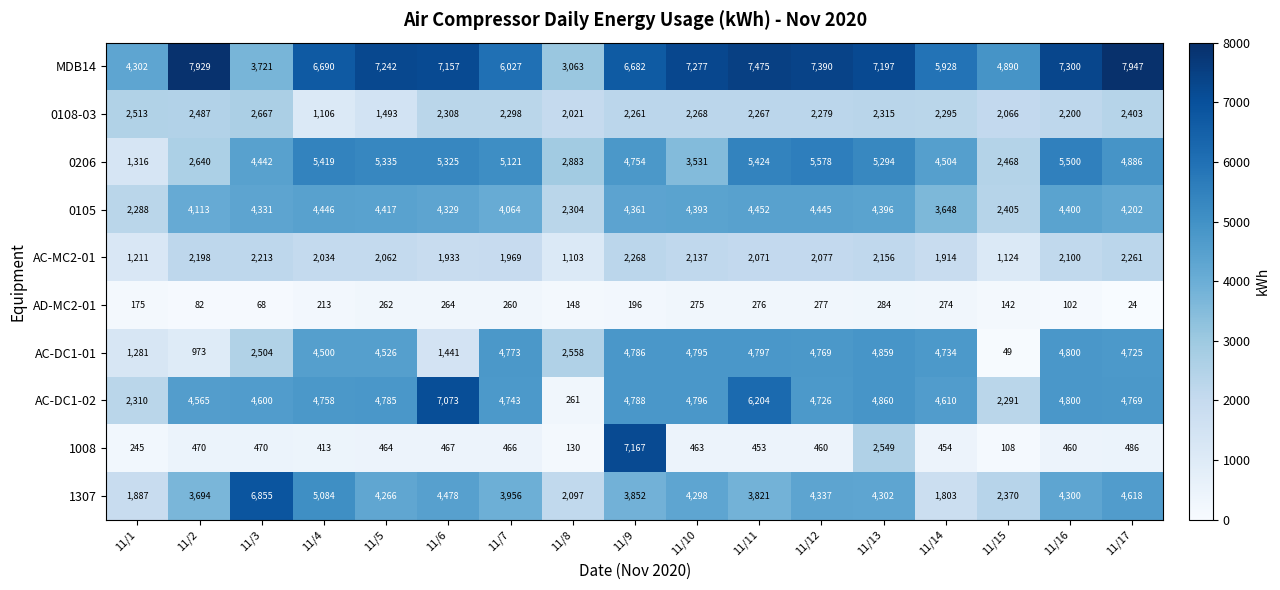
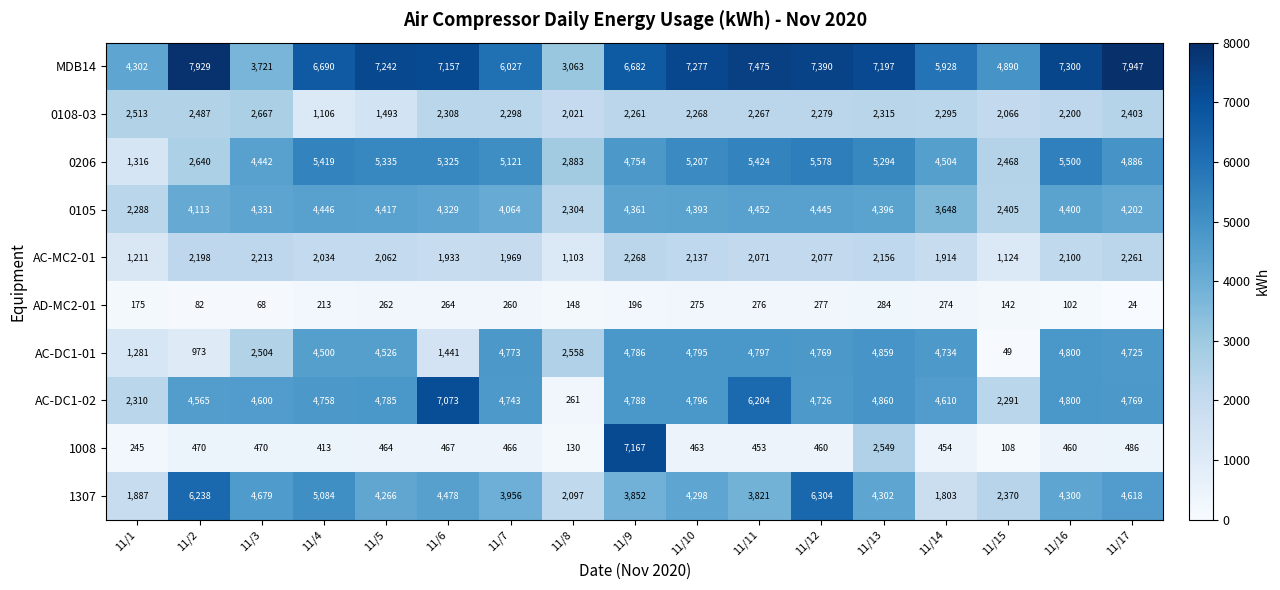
  {
    "MDB14": {
      "11/1": "4,302",
      "11/2": "7,929",
      "11/3": "3,721",
      "11/4": "6,690",
      "11/5": "7,242",
      "11/6": "7,157",
      "11/7": "6,027",
      "11/8": "3,063",
      "11/9": "6,682",
      "11/10": "7,277",
      "11/11": "7,475",
      "11/12": "7,390",
      "11/13": "7,197",
      "11/14": "5,928",
      "11/15": "4,890",
      "11/16": "7,300",
      "11/17": "7,947"
    },
    "0108-03": {
      "11/1": "2,513",
      "11/2": "2,487",
      "11/3": "2,667",
      "11/4": "1,106",
      "11/5": "1,493",
      "11/6": "2,308",
      "11/7": "2,298",
      "11/8": "2,021",
      "11/9": "2,261",
      "11/10": "2,268",
      "11/11": "2,267",
      "11/12": "2,279",
      "11/13": "2,315",
      "11/14": "2,295",
      "11/15": "2,066",
      "11/16": "2,200",
      "11/17": "2,403"
    },
    "0206": {
      "11/1": "1,316",
      "11/2": "2,640",
      "11/3": "4,442",
      "11/4": "5,419",
      "11/5": "5,335",
      "11/6": "5,325",
      "11/7": "5,121",
      "11/8": "2,883",
      "11/9": "4,754",
-     "11/10": "3,531",
+     "11/10": "5,207",
      "11/11": "5,424",
      "11/12": "5,578",
      "11/13": "5,294",
      "11/14": "4,504",
      "11/15": "2,468",
      "11/16": "5,500",
      "11/17": "4,886"
    },
    "0105": {
      "11/1": "2,288",
      "11/2": "4,113",
      "11/3": "4,331",
      "11/4": "4,446",
      "11/5": "4,417",
      "11/6": "4,329",
      "11/7": "4,064",
      "11/8": "2,304",
      "11/9": "4,361",
      "11/10": "4,393",
      "11/11": "4,452",
      "11/12": "4,445",
      "11/13": "4,396",
      "11/14": "3,648",
      "11/15": "2,405",
      "11/16": "4,400",
      "11/17": "4,202"
    },
    "AC-MC2-01": {
      "11/1": "1,211",
      "11/2": "2,198",
      "11/3": "2,213",
      "11/4": "2,034",
      "11/5": "2,062",
      "11/6": "1,933",
      "11/7": "1,969",
      "11/8": "1,103",
      "11/9": "2,268",
      "11/10": "2,137",
      "11/11": "2,071",
      "11/12": "2,077",
      "11/13": "2,156",
      "11/14": "1,914",
      "11/15": "1,124",
      "11/16": "2,100",
      "11/17": "2,261"
    },
    "AD-MC2-01": {
      "11/1": "175",
      "11/2": "82",
      "11/3": "68",
      "11/4": "213",
      "11/5": "262",
      "11/6": "264",
      "11/7": "260",
      "11/8": "148",
      "11/9": "196",
      "11/10": "275",
      "11/11": "276",
      "11/12": "277",
      "11/13": "284",
      "11/14": "274",
      "11/15": "142",
      "11/16": "102",
      "11/17": "24"
    },
    "AC-DC1-01": {
      "11/1": "1,281",
      "11/2": "973",
      "11/3": "2,504",
      "11/4": "4,500",
      "11/5": "4,526",
      "11/6": "1,441",
      "11/7": "4,773",
      "11/8": "2,558",
      "11/9": "4,786",
      "11/10": "4,795",
      "11/11": "4,797",
      "11/12": "4,769",
      "11/13": "4,859",
      "11/14": "4,734",
      "11/15": "49",
      "11/16": "4,800",
      "11/17": "4,725"
    },
    "AC-DC1-02": {
      "11/1": "2,310",
      "11/2": "4,565",
      "11/3": "4,600",
      "11/4": "4,758",
      "11/5": "4,785",
      "11/6": "7,073",
      "11/7": "4,743",
      "11/8": "261",
      "11/9": "4,788",
      "11/10": "4,796",
      "11/11": "6,204",
      "11/12": "4,726",
      "11/13": "4,860",
      "11/14": "4,610",
      "11/15": "2,291",
      "11/16": "4,800",
      "11/17": "4,769"
    },
    "1008": {
      "11/1": "245",
      "11/2": "470",
      "11/3": "470",
      "11/4": "413",
      "11/5": "464",
      "11/6": "467",
      "11/7": "466",
      "11/8": "130",
      "11/9": "7,167",
      "11/10": "463",
      "11/11": "453",
      "11/12": "460",
      "11/13": "2,549",
      "11/14": "454",
      "11/15": "108",
      "11/16": "460",
      "11/17": "486"
    },
    "1307": {
      "11/1": "1,887",
-     "11/2": "3,694",
-     "11/3": "6,855",
+     "11/2": "6,238",
+     "11/3": "4,679",
      "11/4": "5,084",
      "11/5": "4,266",
      "11/6": "4,478",
      "11/7": "3,956",
      "11/8": "2,097",
      "11/9": "3,852",
      "11/10": "4,298",
      "11/11": "3,821",
-     "11/12": "4,337",
+     "11/12": "6,304",
      "11/13": "4,302",
      "11/14": "1,803",
      "11/15": "2,370",
      "11/16": "4,300",
      "11/17": "4,618"
    }
  }
